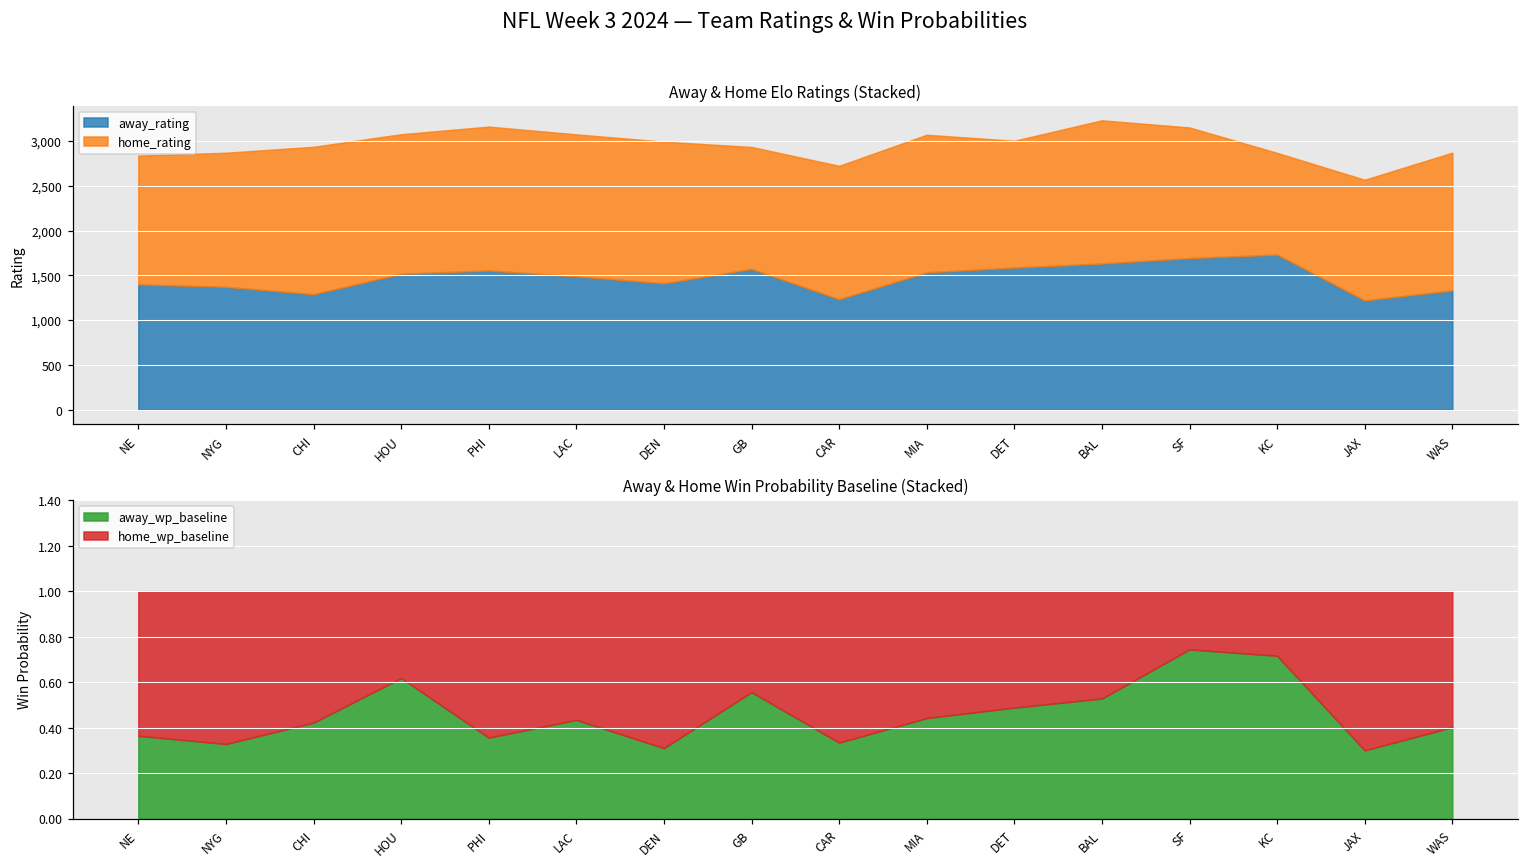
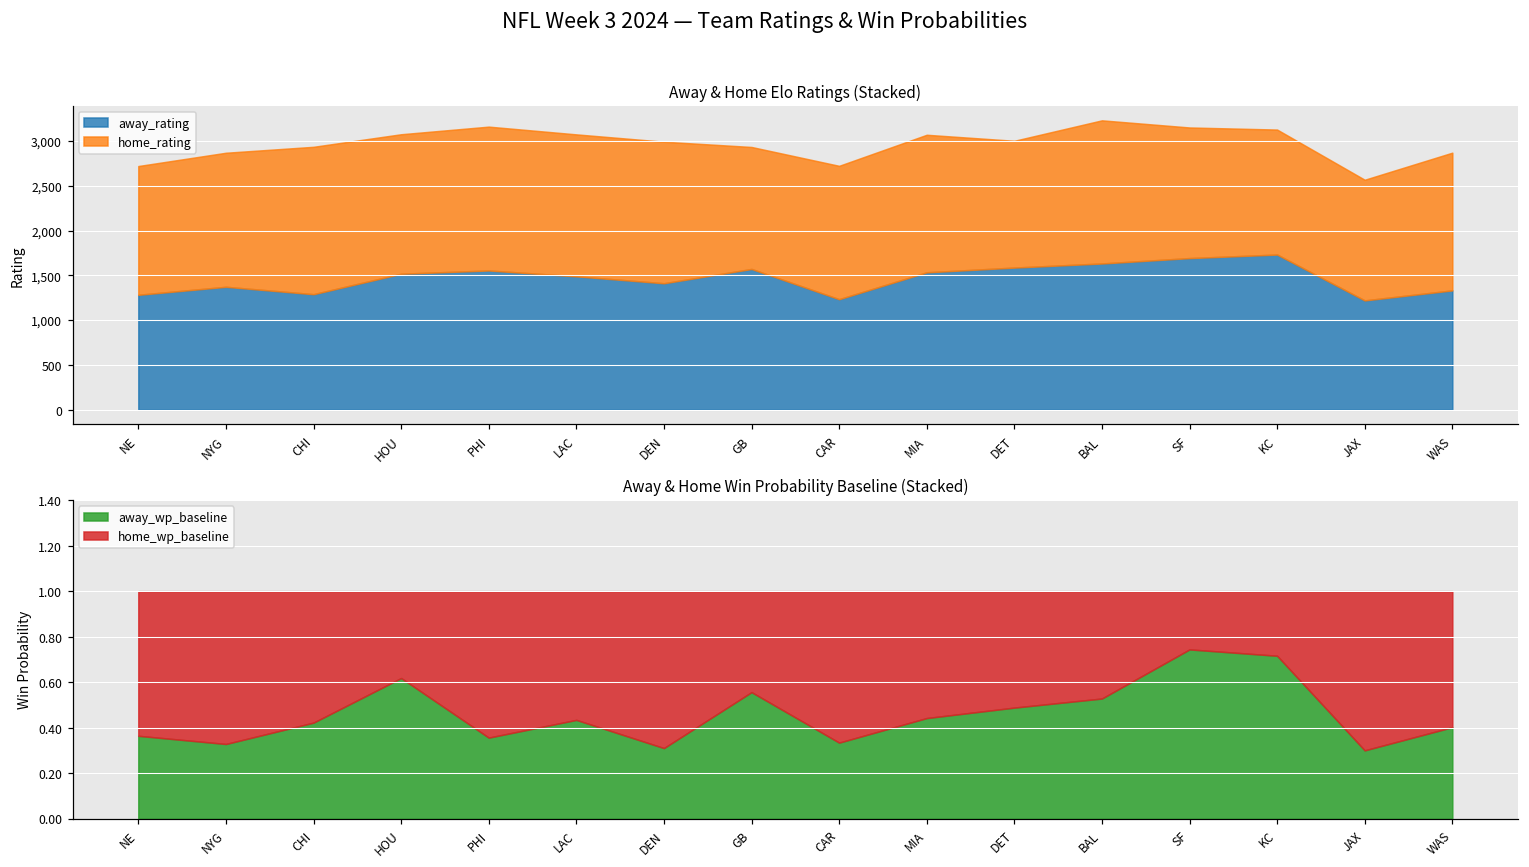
  {
    "Away & Home Elo Ratings (Stacked)": {
      "away_rating": {
-       "NE": "1,400",
+       "NE": "1,300",
        "NYG": "1,400",
        "CHI": "1,300",
        "HOU": "1,500",
        "PHI": "1,600",
        "LAC": "1,500",
        "DEN": "1,400",
        "GB": "1,600",
        "CAR": "1,200",
        "MIA": "1,500",
        "DET": "1,600",
        "BAL": "1,600",
        "SF": "1,700",
        "KC": "1,700",
        "JAX": "1,200",
        "WAS": "1,300"
      },
      "home_rating": {
        "NE": "1,400",
        "NYG": "1,500",
        "CHI": "1,600",
        "HOU": "1,600",
        "PHI": "1,600",
        "LAC": "1,600",
        "DEN": "1,600",
        "GB": "1,400",
        "CAR": "1,500",
        "MIA": "1,500",
        "DET": "1,400",
        "BAL": "1,600",
        "SF": "1,500",
-       "KC": "1,100",
+       "KC": "1,400",
        "JAX": "1,300",
        "WAS": "1,500"
      }
    },
    "Away & Home Win Probability Baseline (Stacked)": {
      "away_wp_baseline": {
        "NE": "0.36",
        "NYG": "0.33",
        "CHI": "0.42",
        "HOU": "0.62",
        "PHI": "0.36",
        "LAC": "0.43",
        "DEN": "0.31",
        "GB": "0.56",
        "CAR": "0.33",
        "MIA": "0.44",
        "DET": "0.49",
        "BAL": "0.53",
        "SF": "0.74",
        "KC": "0.72",
        "JAX": "0.30",
        "WAS": "0.40"
      },
      "home_wp_baseline": {
        "NE": "0.64",
        "NYG": "0.67",
        "CHI": "0.58",
        "HOU": "0.38",
        "PHI": "0.64",
        "LAC": "0.57",
        "DEN": "0.69",
        "GB": "0.44",
        "CAR": "0.67",
        "MIA": "0.56",
        "DET": "0.51",
        "BAL": "0.47",
        "SF": "0.26",
        "KC": "0.28",
        "JAX": "0.70",
        "WAS": "0.60"
      }
    }
  }
